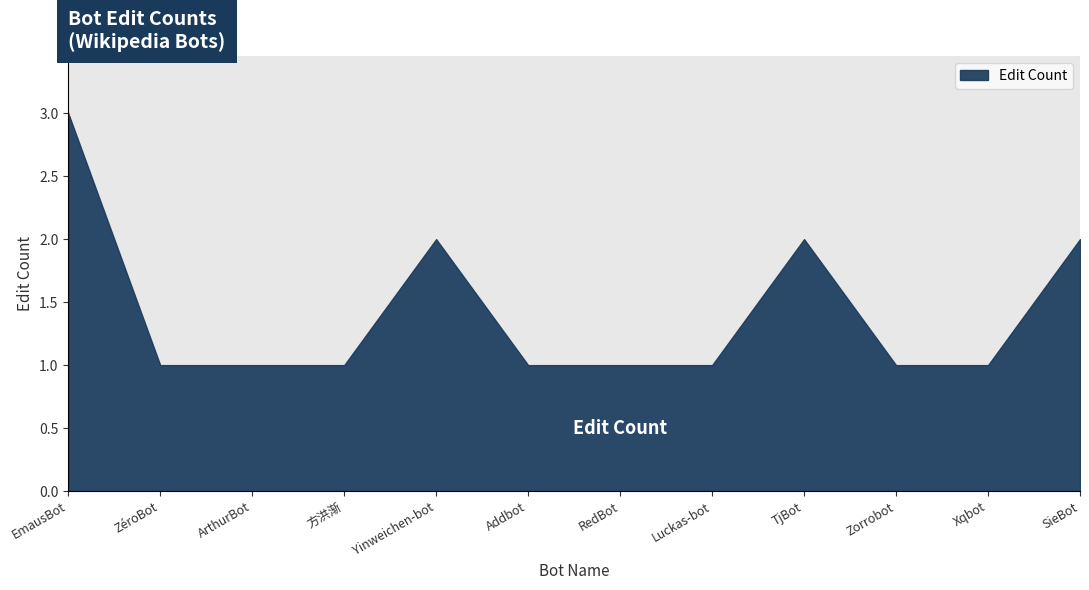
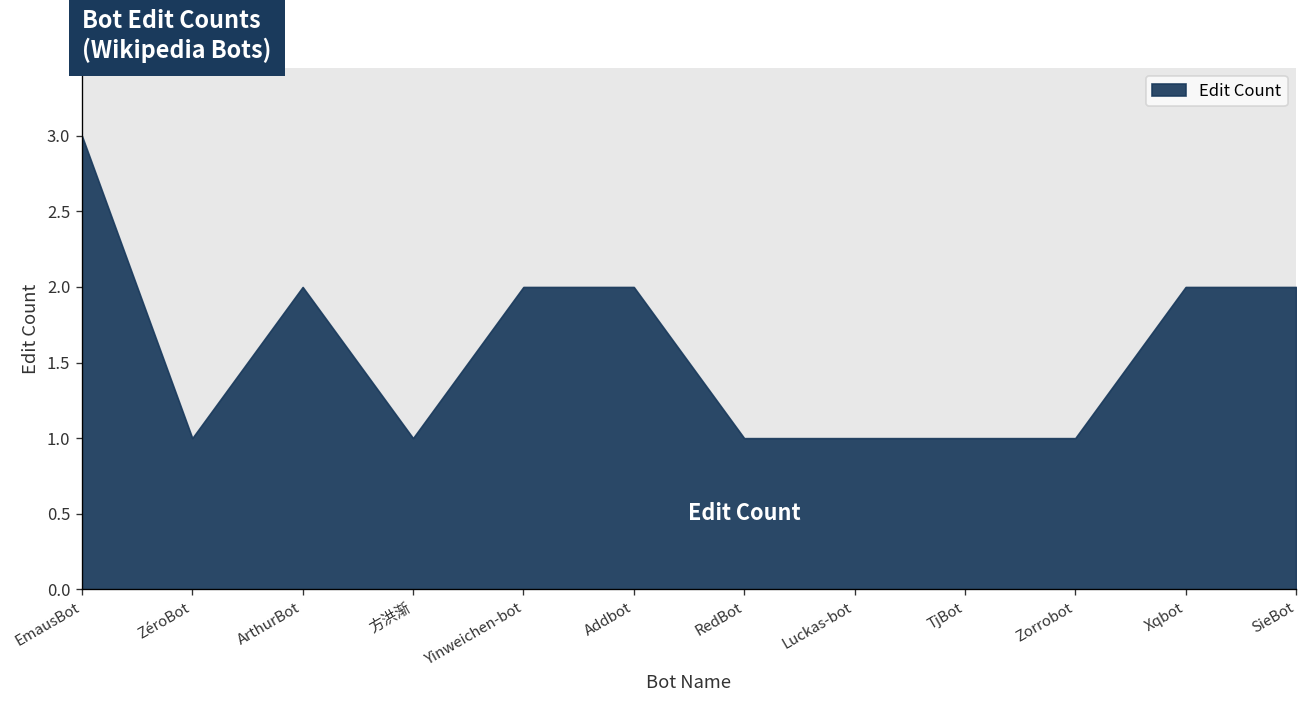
  {
    "EmausBot": 3,
    "ZéroBot": 1,
-   "ArthurBot": 1,
+   "ArthurBot": 2,
    "方洪渐": 1,
    "Yinweichen-bot": 2,
-   "Addbot": 1,
+   "Addbot": 2,
    "RedBot": 1,
    "Luckas-bot": 1,
-   "TjBot": 2,
+   "TjBot": 1,
    "Zorrobot": 1,
-   "Xqbot": 1,
+   "Xqbot": 2,
    "SieBot": 2
  }
